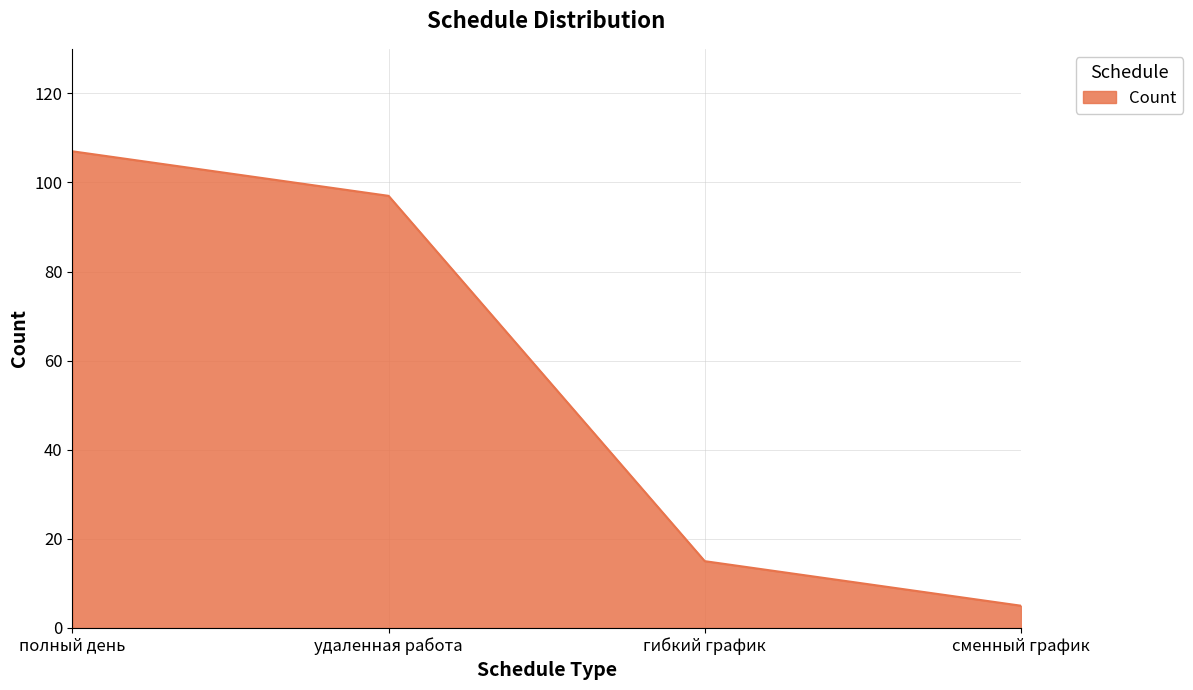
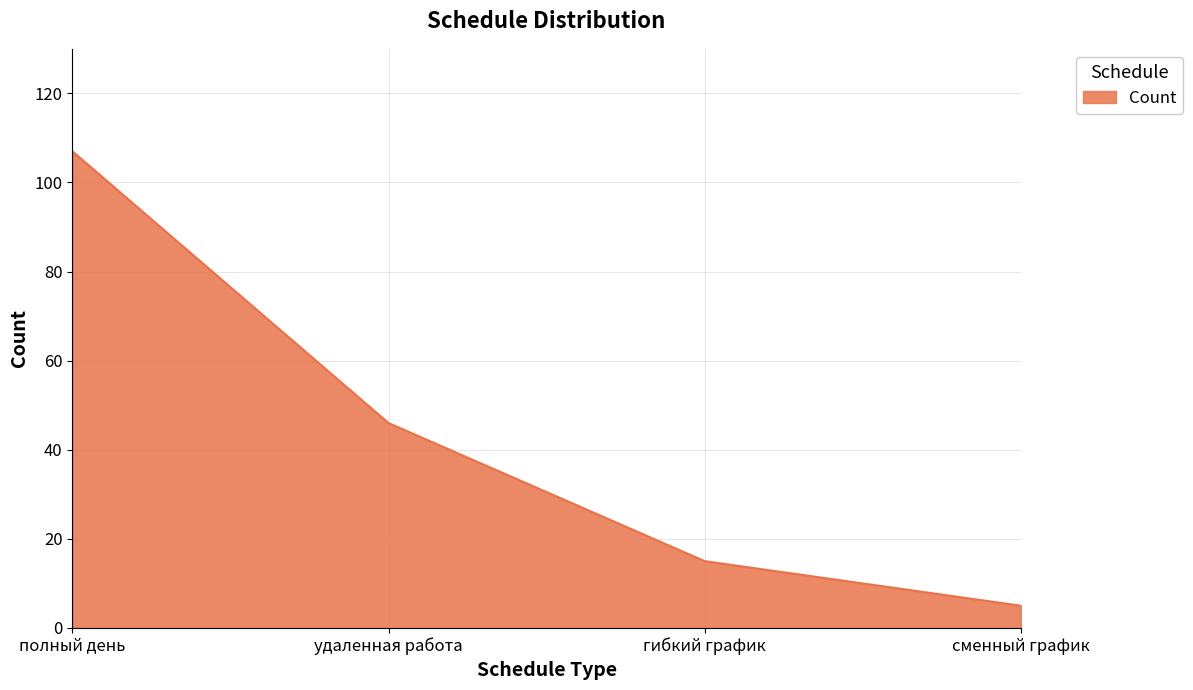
  {
    "полный день": 107,
-   "удаленная работа": 97,
+   "удаленная работа": 46,
    "гибкий график": 15,
    "сменный график": 5
  }
